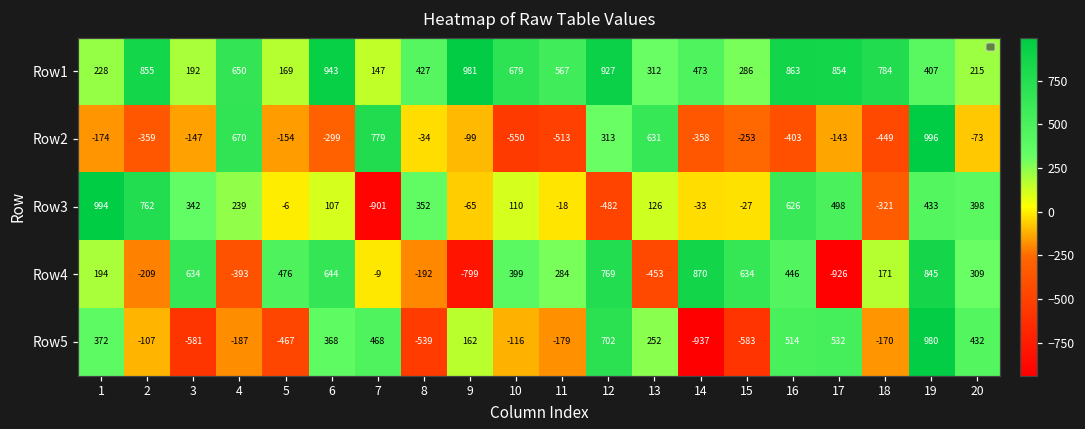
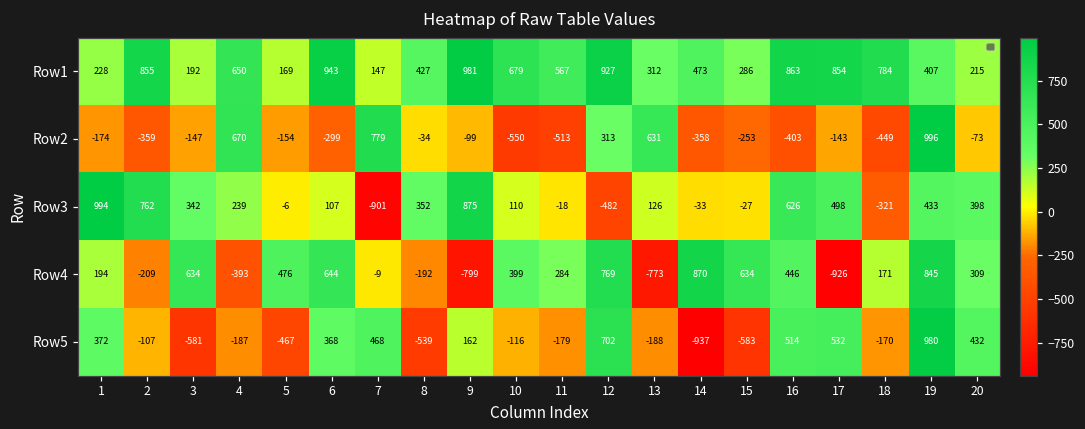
  {
    "Row1": {
      "1": 228,
      "2": 855,
      "3": 192,
      "4": 650,
      "5": 169,
      "6": 943,
      "7": 147,
      "8": 427,
      "9": 981,
      "10": 679,
      "11": 567,
      "12": 927,
      "13": 312,
      "14": 473,
      "15": 286,
      "16": 863,
      "17": 854,
      "18": 784,
      "19": 407,
      "20": 215
    },
    "Row2": {
      "1": -174,
      "2": -359,
      "3": -147,
      "4": 670,
      "5": -154,
      "6": -299,
      "7": 779,
      "8": -34,
      "9": -99,
      "10": -550,
      "11": -513,
      "12": 313,
      "13": 631,
      "14": -358,
      "15": -253,
      "16": -403,
      "17": -143,
      "18": -449,
      "19": 996,
      "20": -73
    },
    "Row3": {
      "1": 994,
      "2": 762,
      "3": 342,
      "4": 239,
      "5": -6,
      "6": 107,
      "7": -901,
      "8": 352,
-     "9": -65,
+     "9": 875,
      "10": 110,
      "11": -18,
      "12": -482,
      "13": 126,
      "14": -33,
      "15": -27,
      "16": 626,
      "17": 498,
      "18": -321,
      "19": 433,
      "20": 398
    },
    "Row4": {
      "1": 194,
      "2": -209,
      "3": 634,
      "4": -393,
      "5": 476,
      "6": 644,
      "7": -9,
      "8": -192,
      "9": -799,
      "10": 399,
      "11": 284,
      "12": 769,
-     "13": -453,
+     "13": -773,
      "14": 870,
      "15": 634,
      "16": 446,
      "17": -926,
      "18": 171,
      "19": 845,
      "20": 309
    },
    "Row5": {
      "1": 372,
      "2": -107,
      "3": -581,
      "4": -187,
      "5": -467,
      "6": 368,
      "7": 468,
      "8": -539,
      "9": 162,
      "10": -116,
      "11": -179,
      "12": 702,
-     "13": 252,
+     "13": -188,
      "14": -937,
      "15": -583,
      "16": 514,
      "17": 532,
      "18": -170,
      "19": 980,
      "20": 432
    }
  }
